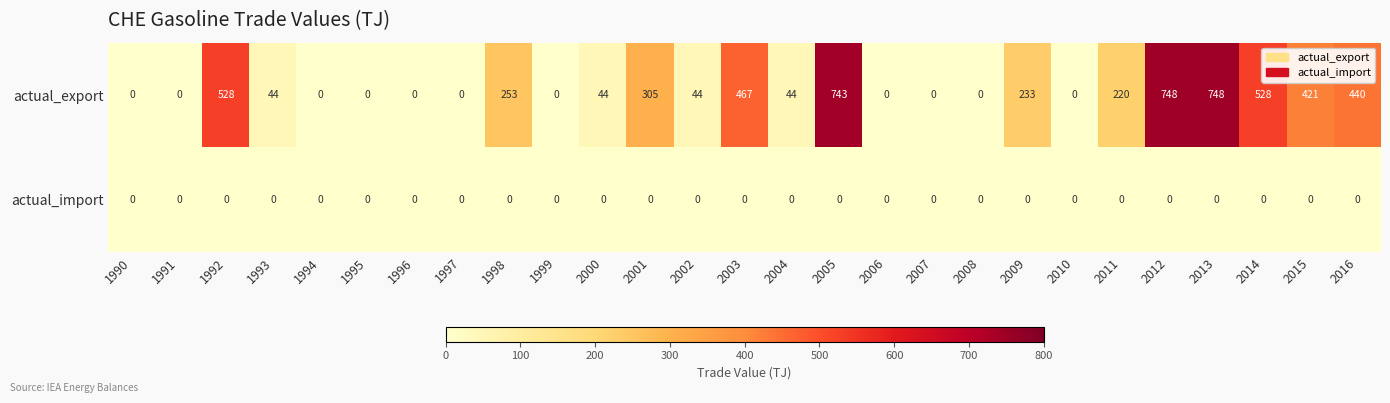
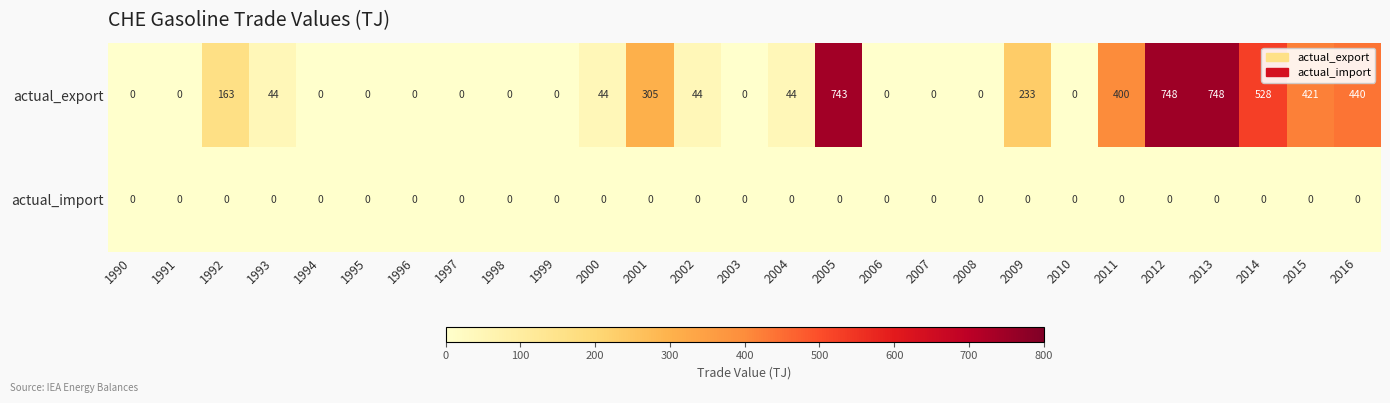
  {
    "actual_export": {
      "1990": 0,
      "1991": 0,
-     "1992": 528,
+     "1992": 163,
      "1993": 44,
      "1994": 0,
      "1995": 0,
      "1996": 0,
      "1997": 0,
-     "1998": 253,
+     "1998": 0,
      "1999": 0,
      "2000": 44,
      "2001": 305,
      "2002": 44,
-     "2003": 467,
+     "2003": 0,
      "2004": 44,
      "2005": 743,
      "2006": 0,
      "2007": 0,
      "2008": 0,
      "2009": 233,
      "2010": 0,
-     "2011": 220,
+     "2011": 400,
      "2012": 748,
      "2013": 748,
      "2014": 528,
      "2015": 421,
      "2016": 440
    },
    "actual_import": {
      "1990": 0,
      "1991": 0,
      "1992": 0,
      "1993": 0,
      "1994": 0,
      "1995": 0,
      "1996": 0,
      "1997": 0,
      "1998": 0,
      "1999": 0,
      "2000": 0,
      "2001": 0,
      "2002": 0,
      "2003": 0,
      "2004": 0,
      "2005": 0,
      "2006": 0,
      "2007": 0,
      "2008": 0,
      "2009": 0,
      "2010": 0,
      "2011": 0,
      "2012": 0,
      "2013": 0,
      "2014": 0,
      "2015": 0,
      "2016": 0
    }
  }
